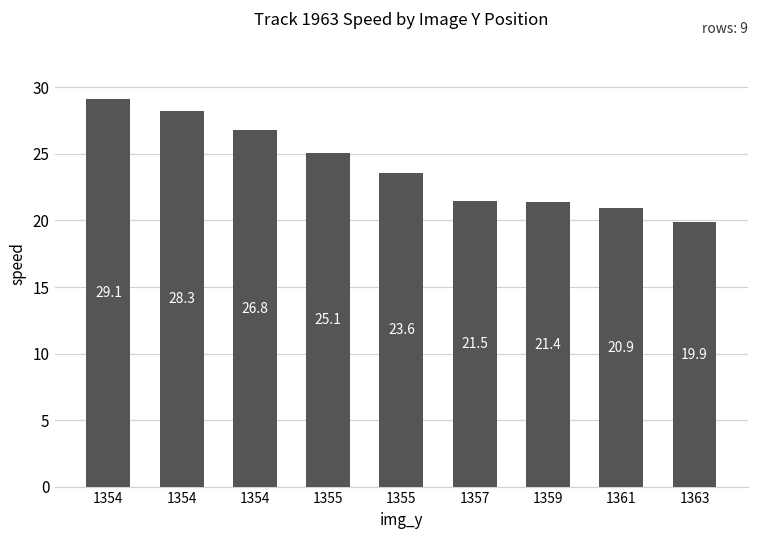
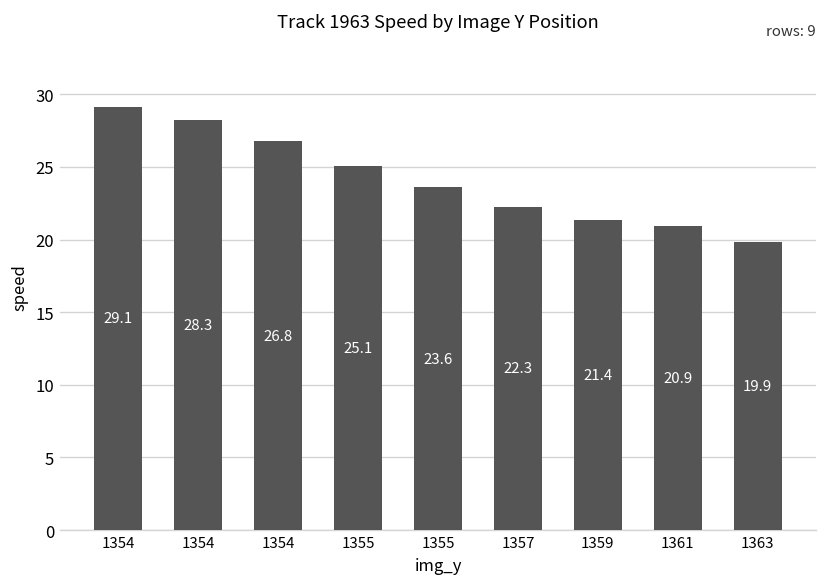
  {
-   "1357": 21.5,
+   "1357": 22.3,
    "1359": 21.4,
    "1361": 20.9,
    "1363": 19.9
  }
